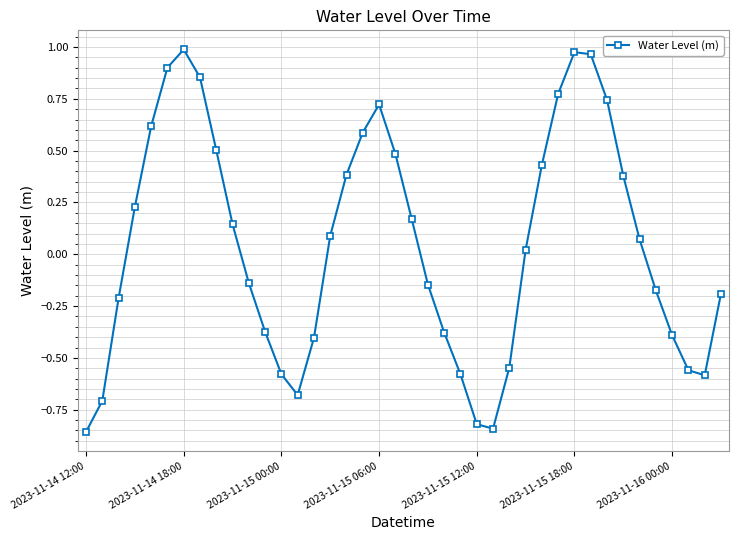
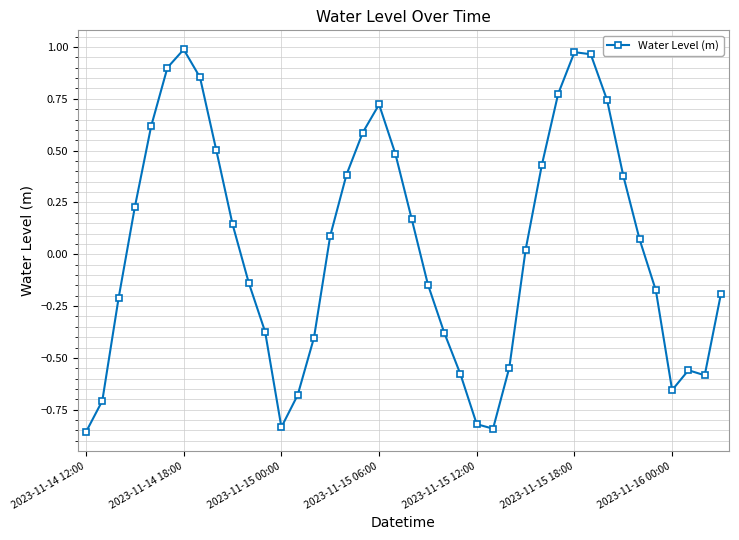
  {
    "2023-11-14 12:00": -0.86,
    "2023-11-14 18:00": 0.99,
-   "2023-11-15 00:00": -0.58,
+   "2023-11-15 00:00": -0.83,
    "2023-11-15 06:00": 0.72,
    "2023-11-15 12:00": -0.82,
    "2023-11-15 18:00": 0.97,
-   "2023-11-16 00:00": -0.39
+   "2023-11-16 00:00": -0.66
  }
